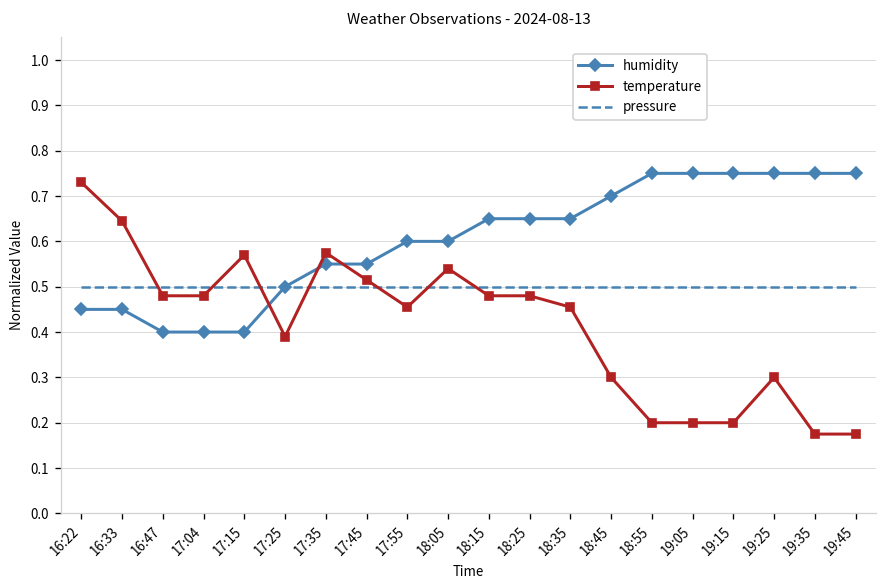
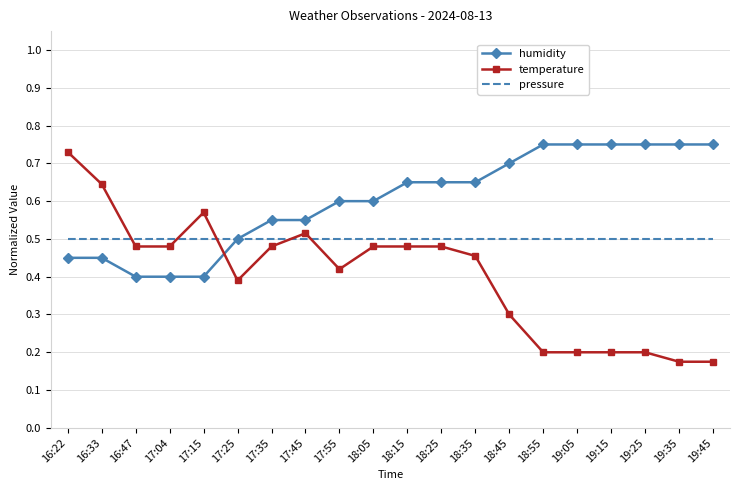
  {
    "temperature": {
      "16:22": 0.73,
      "16:33": 0.65,
      "16:47": 0.48,
      "17:04": 0.48,
      "17:15": 0.57,
      "17:25": 0.39,
-     "17:35": 0.57,
+     "17:35": 0.48,
      "17:45": 0.51,
-     "17:55": 0.46,
-     "18:05": 0.54,
+     "17:55": 0.42,
+     "18:05": 0.48,
      "18:15": 0.48,
      "18:25": 0.48,
      "18:35": 0.46,
      "18:45": 0.30,
      "18:55": 0.20,
      "19:05": 0.20,
      "19:15": 0.20,
-     "19:25": 0.30,
+     "19:25": 0.20,
      "19:35": 0.18,
      "19:45": 0.18
    }
  }
